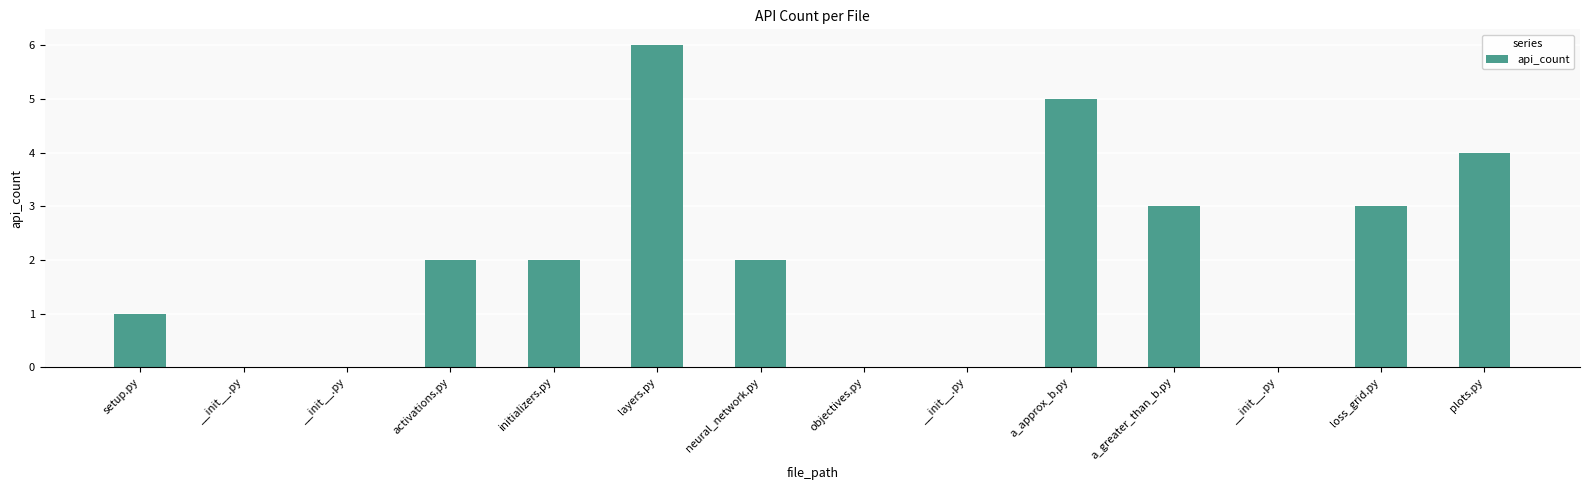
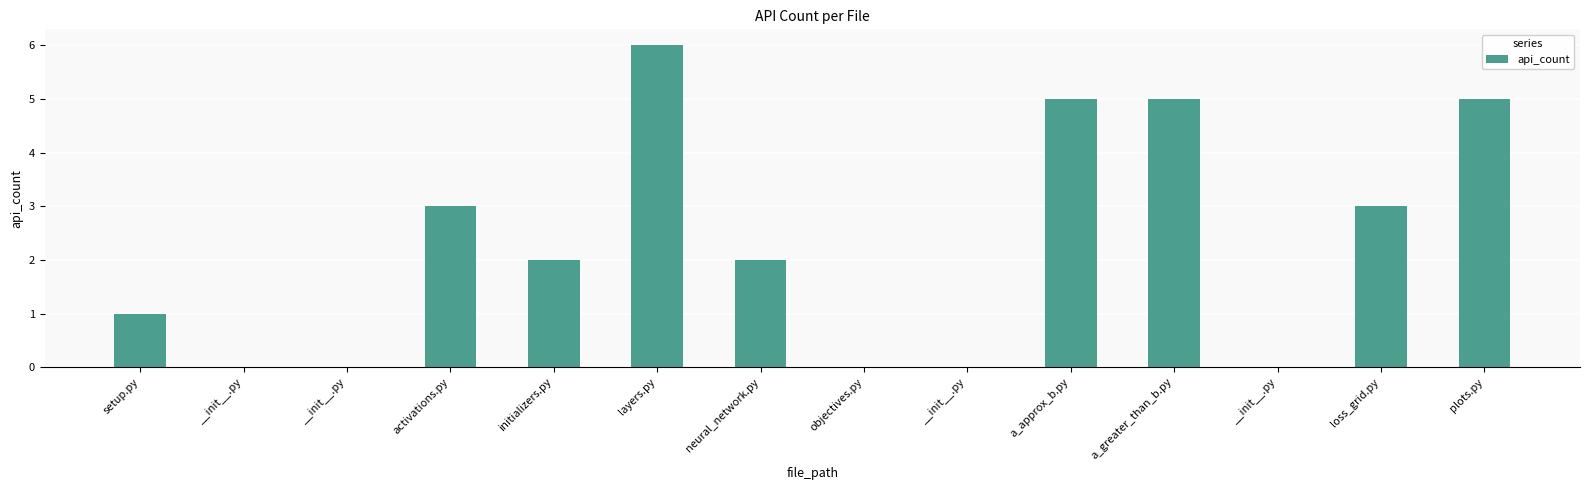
  {
    "setup.py": 1,
-   "activations.py": 2,
+   "activations.py": 3,
    "initializers.py": 2,
    "layers.py": 6,
    "neural_network.py": 2,
    "objectives.py": 0,
    "a_approx_b.py": 5,
-   "a_greater_than_b.py": 3,
+   "a_greater_than_b.py": 5,
    "loss_grid.py": 3,
-   "plots.py": 4
+   "plots.py": 5
  }
